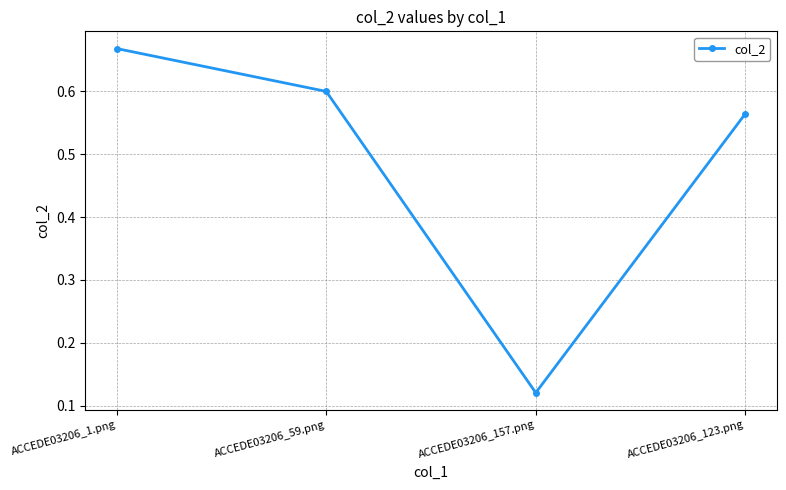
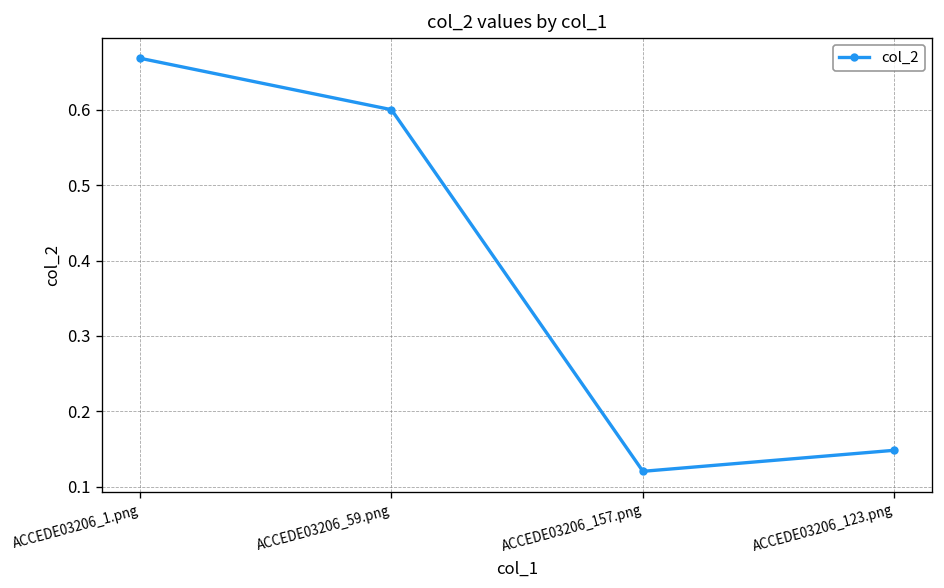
  {
    "ACCEDE03206_1.png": 0.67,
    "ACCEDE03206_59.png": 0.60,
    "ACCEDE03206_157.png": 0.12,
-   "ACCEDE03206_123.png": 0.56
+   "ACCEDE03206_123.png": 0.15
  }
